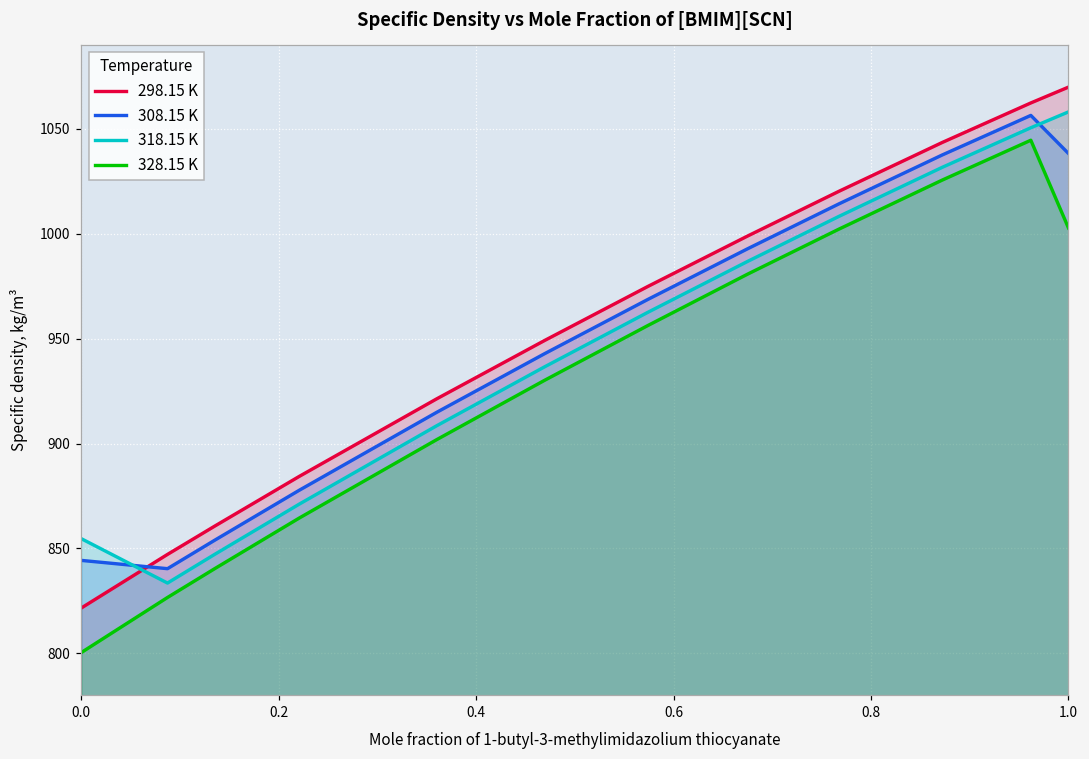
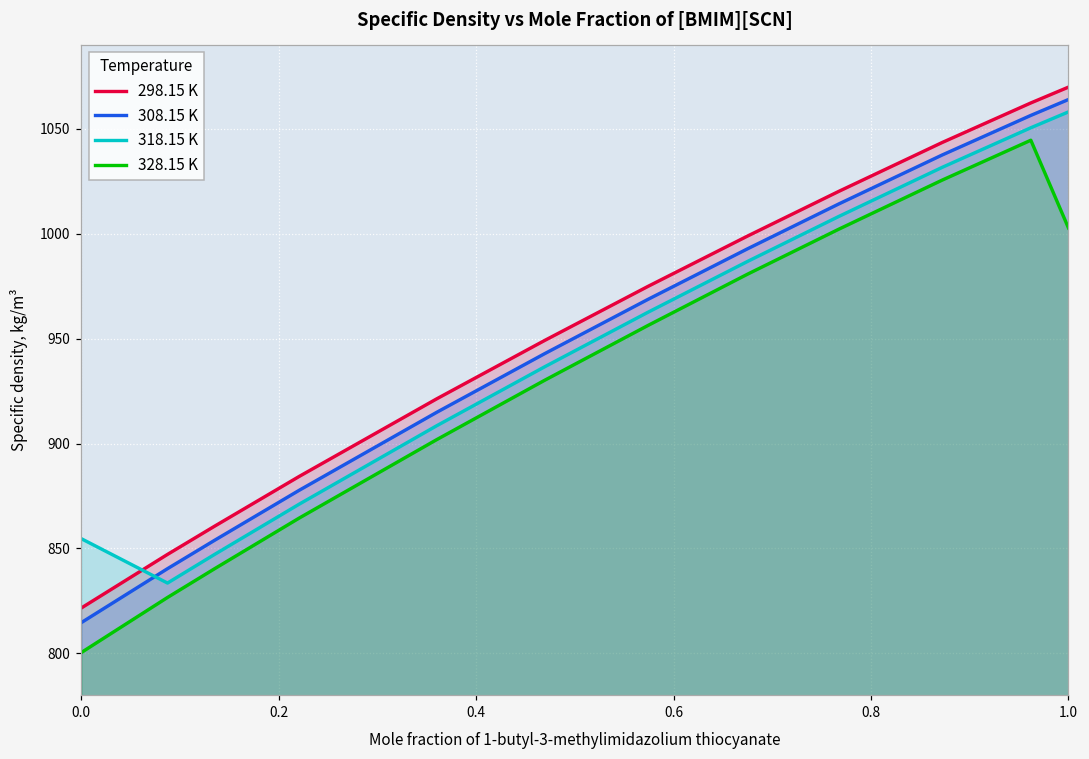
  {
    "298.15 K": {
      "0.0": 822,
      "1.0": 1070
    },
    "308.15 K": {
-     "0.0": 844,
-     "1.0": 1038
+     "0.0": 815,
+     "1.0": 1064
    },
    "318.15 K": {
      "0.0": 855,
      "1.0": 1058
    },
    "328.15 K": {
      "0.0": 800,
      "1.0": 1003
    }
  }
